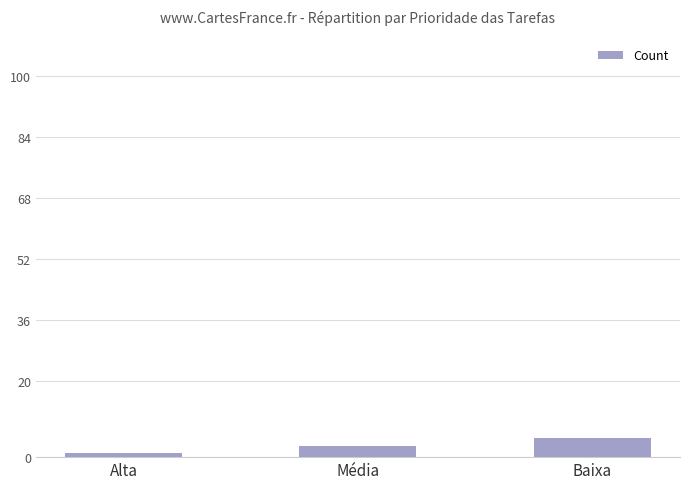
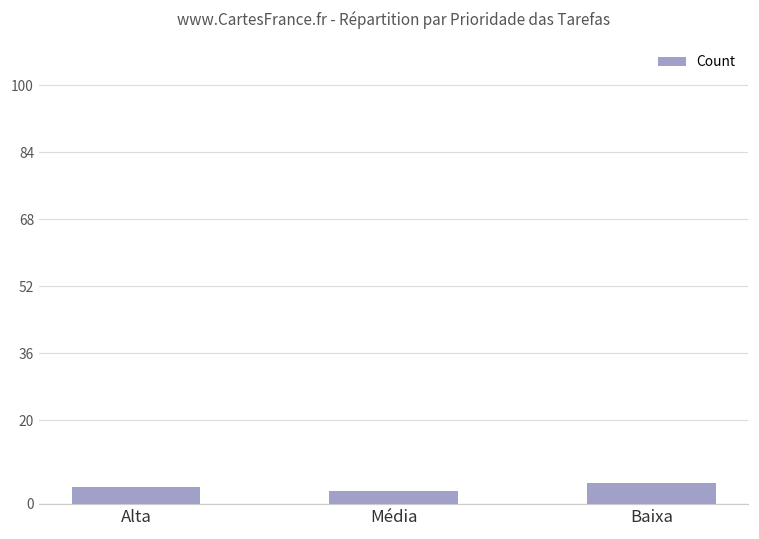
  {
-   "Alta": 1,
+   "Alta": 4,
    "Média": 3,
    "Baixa": 5
  }
